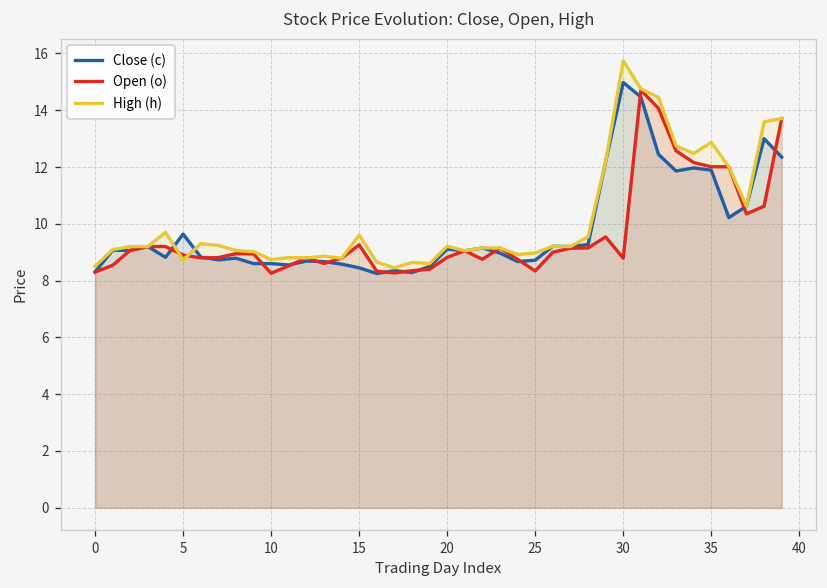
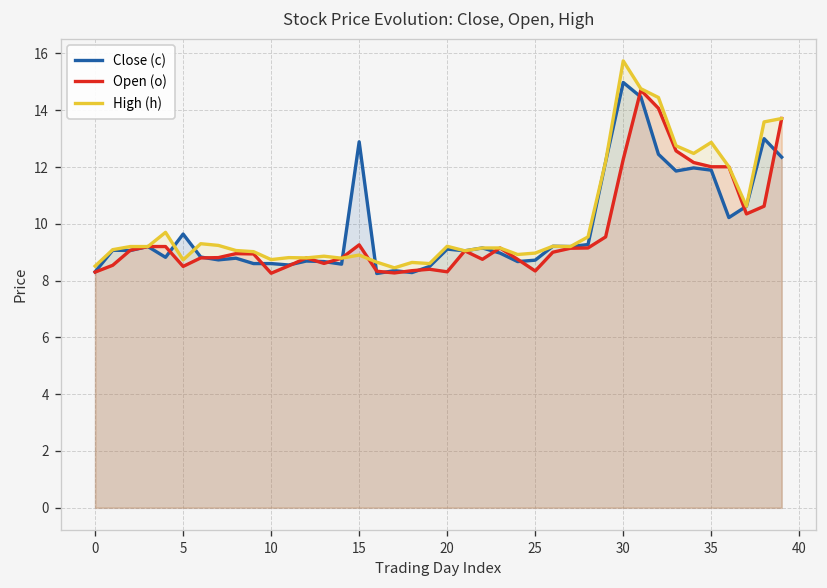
  {
    "Close (c)": {
      "5": 9.6,
      "10": 8.6,
-     "15": 8.5,
+     "15": 12.9,
      "25": 8.7,
      "30": 15.0,
      "35": 11.9
    },
    "Open (o)": {
-     "5": 8.9,
+     "5": 8.5,
      "10": 8.3,
      "15": 9.3,
-     "20": 8.8,
+     "20": 8.3,
      "25": 8.3,
-     "30": 8.8,
+     "30": 12.3,
      "35": 12.0
    },
    "High (h)": {
      "0": 8.5,
      "5": 8.7,
      "10": 8.7,
-     "15": 9.6,
+     "15": 8.9,
      "25": 9.0,
      "30": 15.7,
      "35": 12.9
    }
  }
